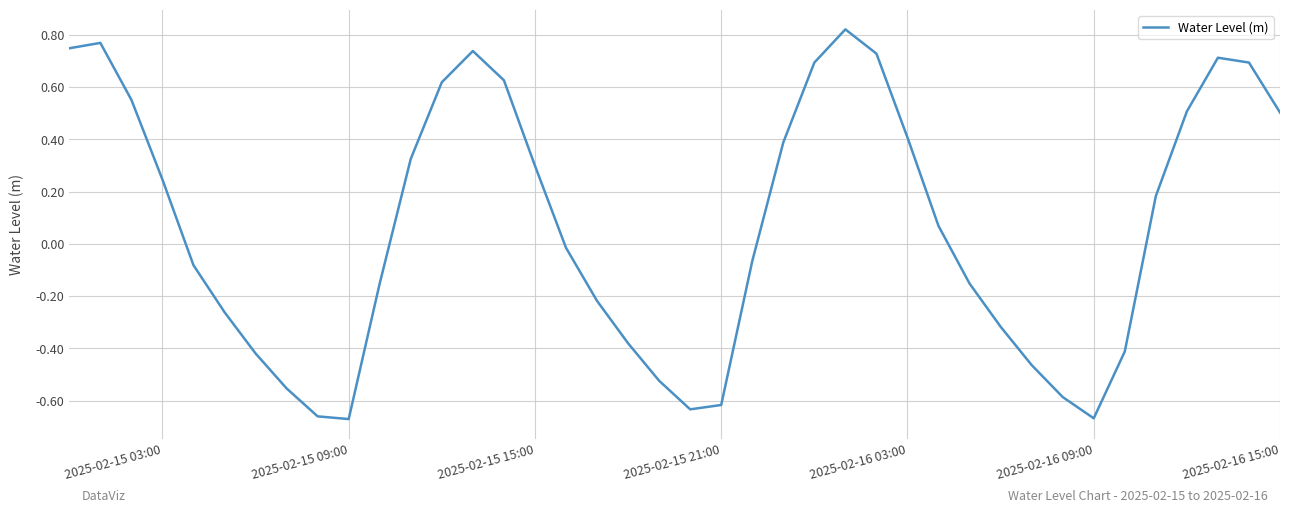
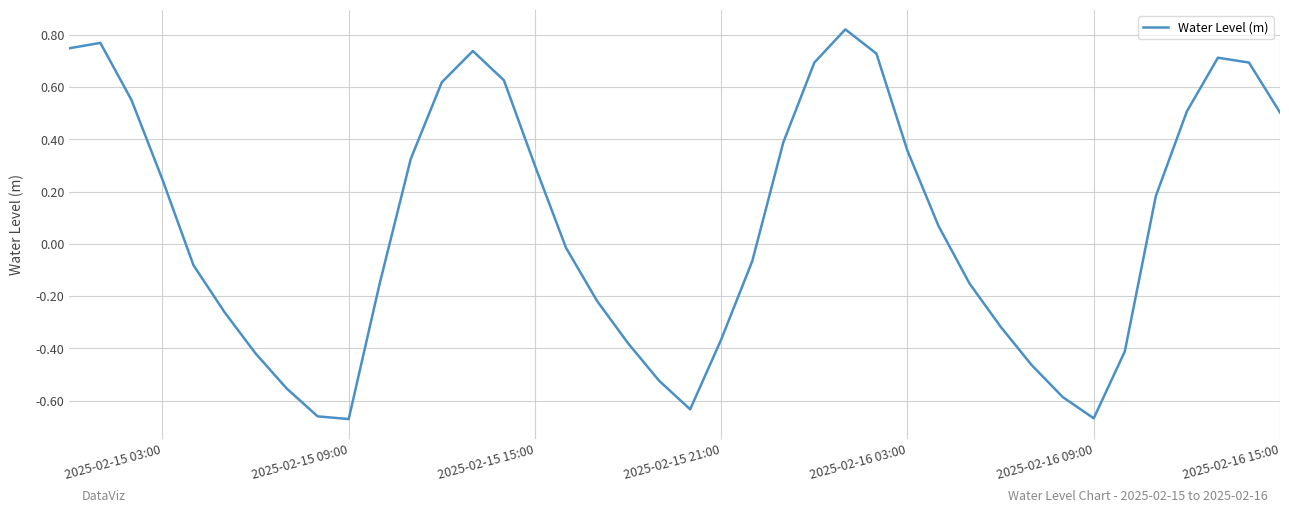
  {
    "2025-02-15 03:00": 0.25,
    "2025-02-15 09:00": -0.67,
    "2025-02-15 15:00": 0.30,
-   "2025-02-15 21:00": -0.62,
-   "2025-02-16 03:00": 0.41,
+   "2025-02-15 21:00": -0.37,
+   "2025-02-16 03:00": 0.36,
    "2025-02-16 09:00": -0.67,
    "2025-02-16 15:00": 0.50
  }
